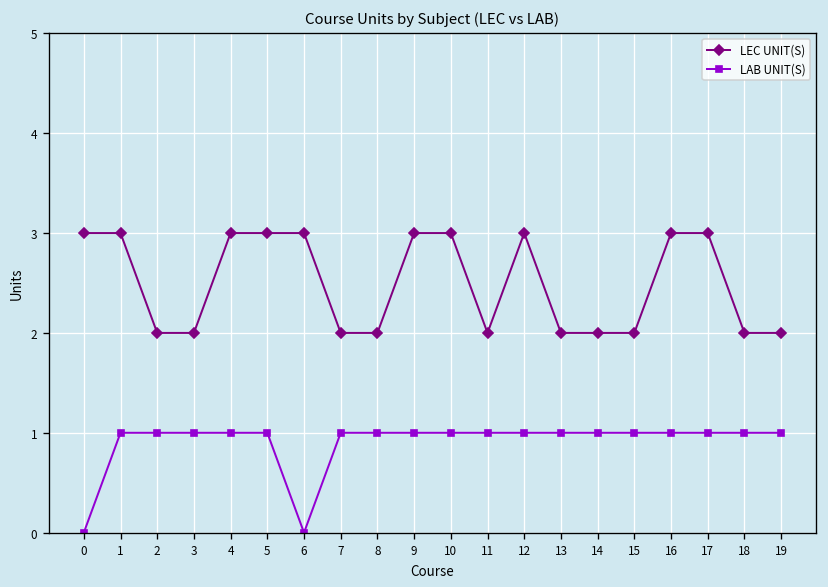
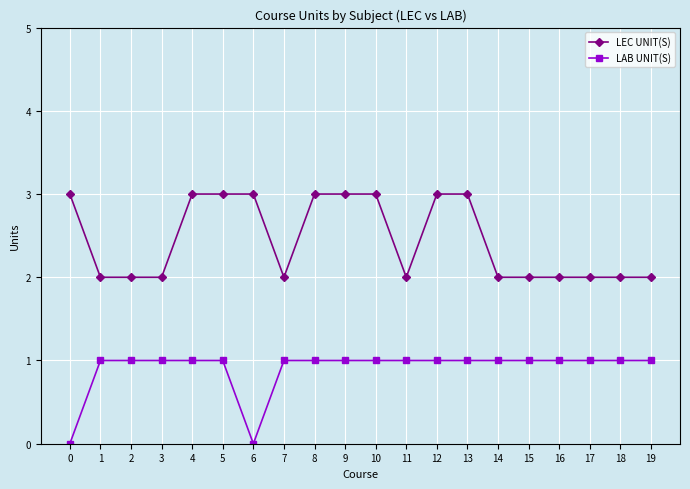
  {
    "LEC UNIT(S)": {
      "0": 3,
-     "1": 3,
+     "1": 2,
      "2": 2,
      "3": 2,
      "4": 3,
      "5": 3,
      "6": 3,
      "7": 2,
-     "8": 2,
+     "8": 3,
      "9": 3,
      "10": 3,
      "11": 2,
      "12": 3,
-     "13": 2,
+     "13": 3,
      "14": 2,
      "15": 2,
-     "16": 3,
-     "17": 3,
+     "16": 2,
+     "17": 2,
      "18": 2,
      "19": 2
    },
    "LAB UNIT(S)": {
      "0": 0,
      "1": 1,
      "2": 1,
      "3": 1,
      "4": 1,
      "5": 1,
      "6": 0,
      "7": 1,
      "8": 1,
      "9": 1,
      "10": 1,
      "11": 1,
      "12": 1,
      "13": 1,
      "14": 1,
      "15": 1,
      "16": 1,
      "17": 1,
      "18": 1,
      "19": 1
    }
  }
